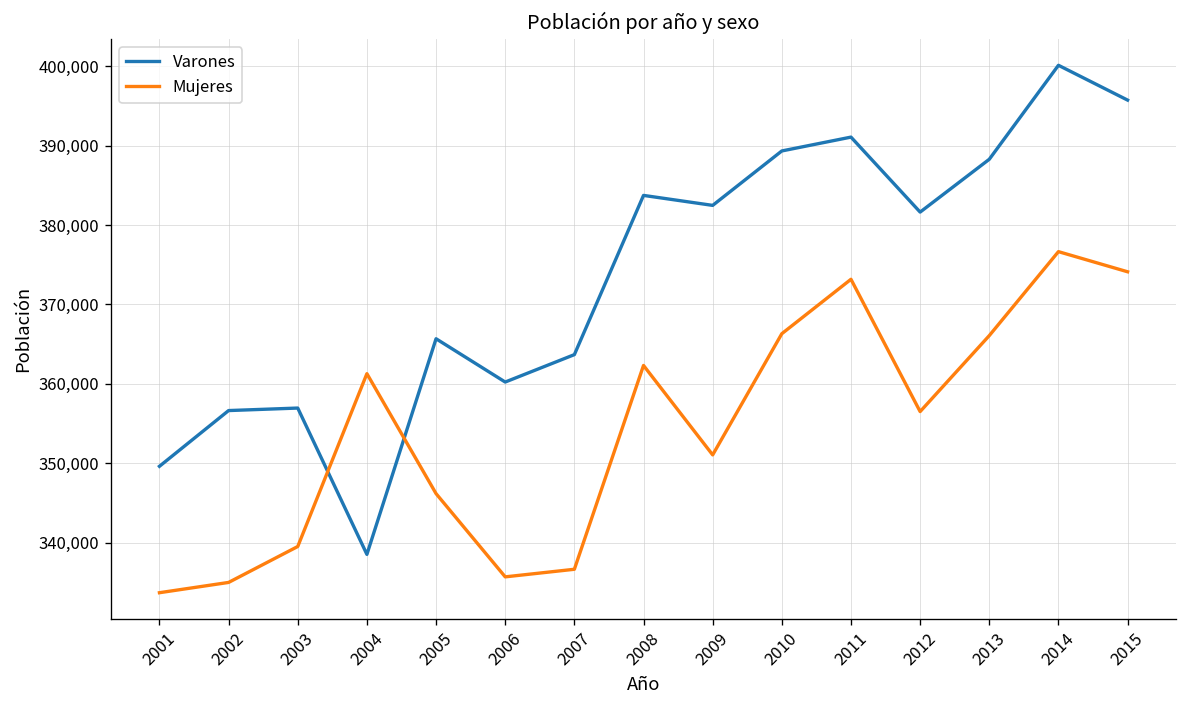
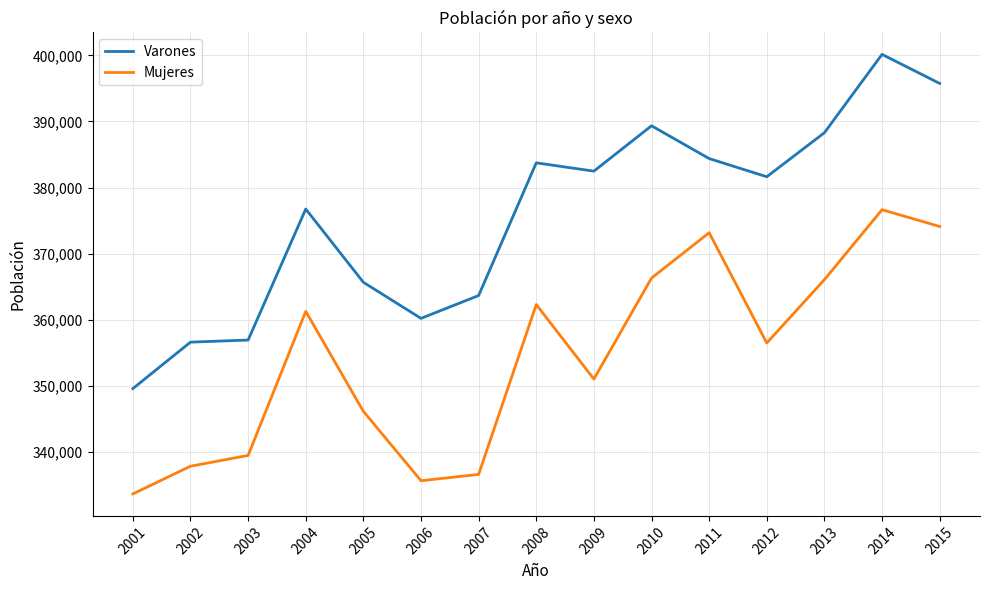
  {
    "Varones": {
      "2001": "350,000",
      "2002": "357,000",
      "2003": "357,000",
-     "2004": "339,000",
+     "2004": "377,000",
      "2005": "366,000",
      "2006": "360,000",
      "2007": "364,000",
      "2008": "384,000",
      "2009": "382,000",
      "2010": "389,000",
-     "2011": "391,000",
+     "2011": "384,000",
      "2012": "382,000",
      "2013": "388,000",
      "2014": "400,000",
      "2015": "396,000"
    },
    "Mujeres": {
      "2001": "334,000",
-     "2002": "335,000",
+     "2002": "338,000",
      "2003": "340,000",
      "2004": "361,000",
      "2005": "346,000",
      "2006": "336,000",
      "2007": "337,000",
      "2008": "362,000",
      "2009": "351,000",
      "2010": "366,000",
      "2011": "373,000",
      "2012": "357,000",
      "2013": "366,000",
      "2014": "377,000",
      "2015": "374,000"
    }
  }
